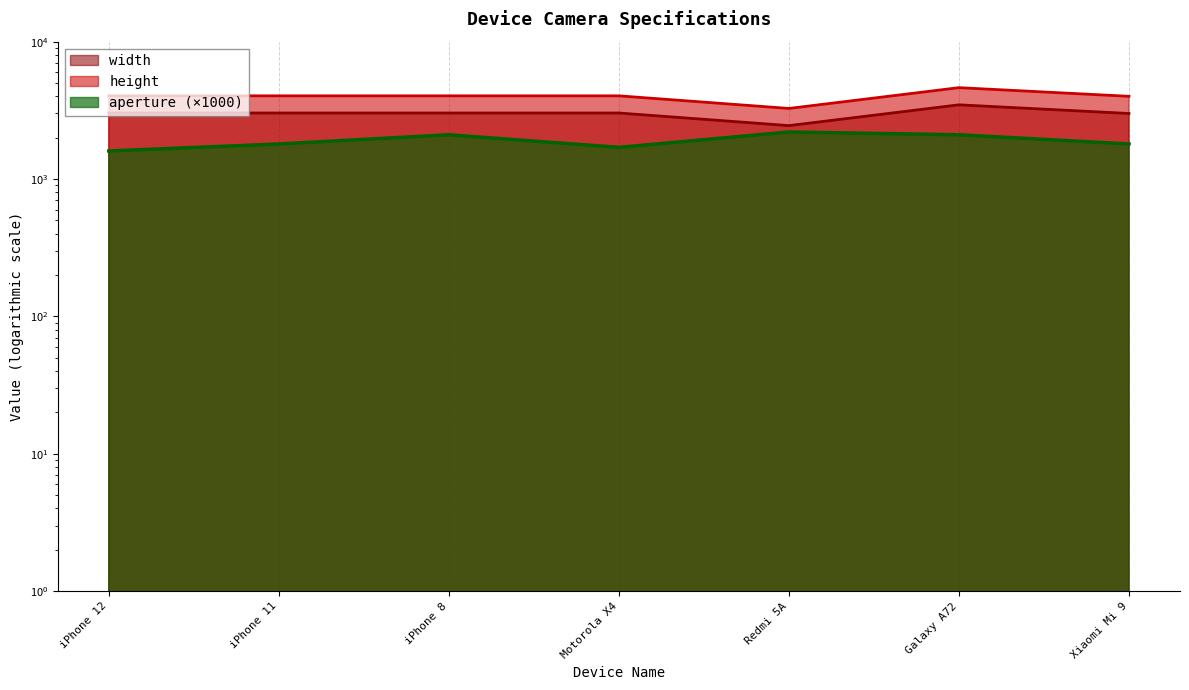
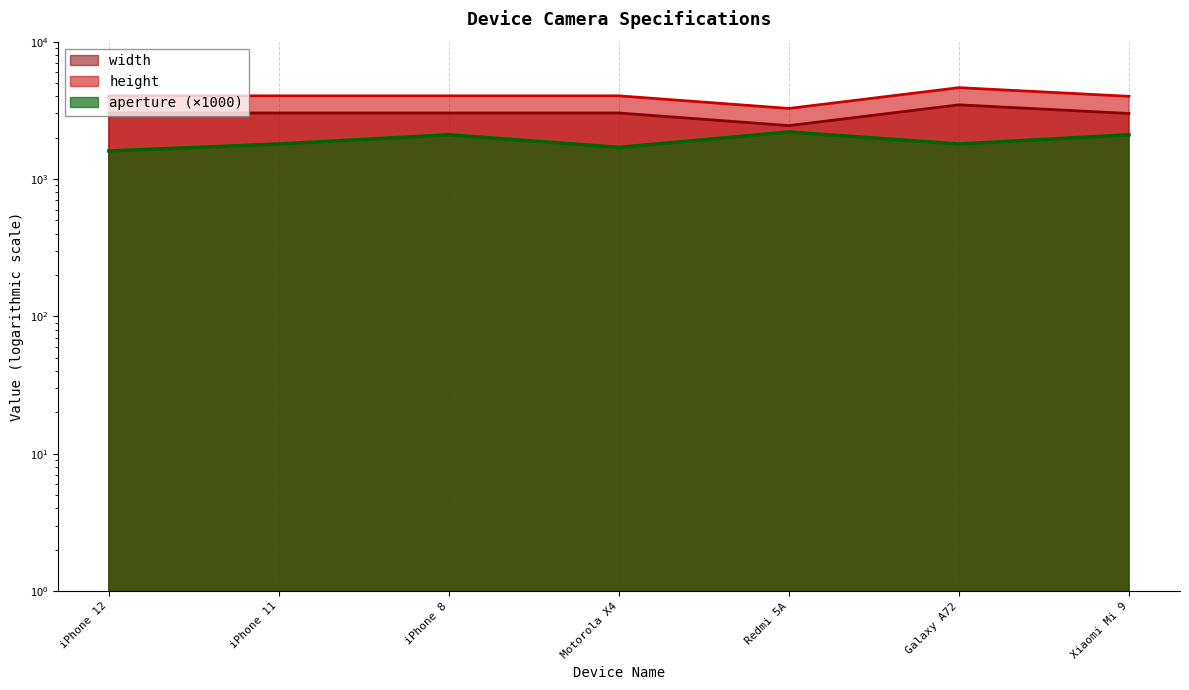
  {
    "aperture (×1000)": {
      "iPhone 12": 1600,
      "iPhone 11": 1800,
      "iPhone 8": 2100,
      "Motorola X4": 1700,
      "Redmi 5A": 2200,
-     "Galaxy A72": 2100,
-     "Xiaomi Mi 9": 1800
+     "Galaxy A72": 1800,
+     "Xiaomi Mi 9": 2100
    }
  }
